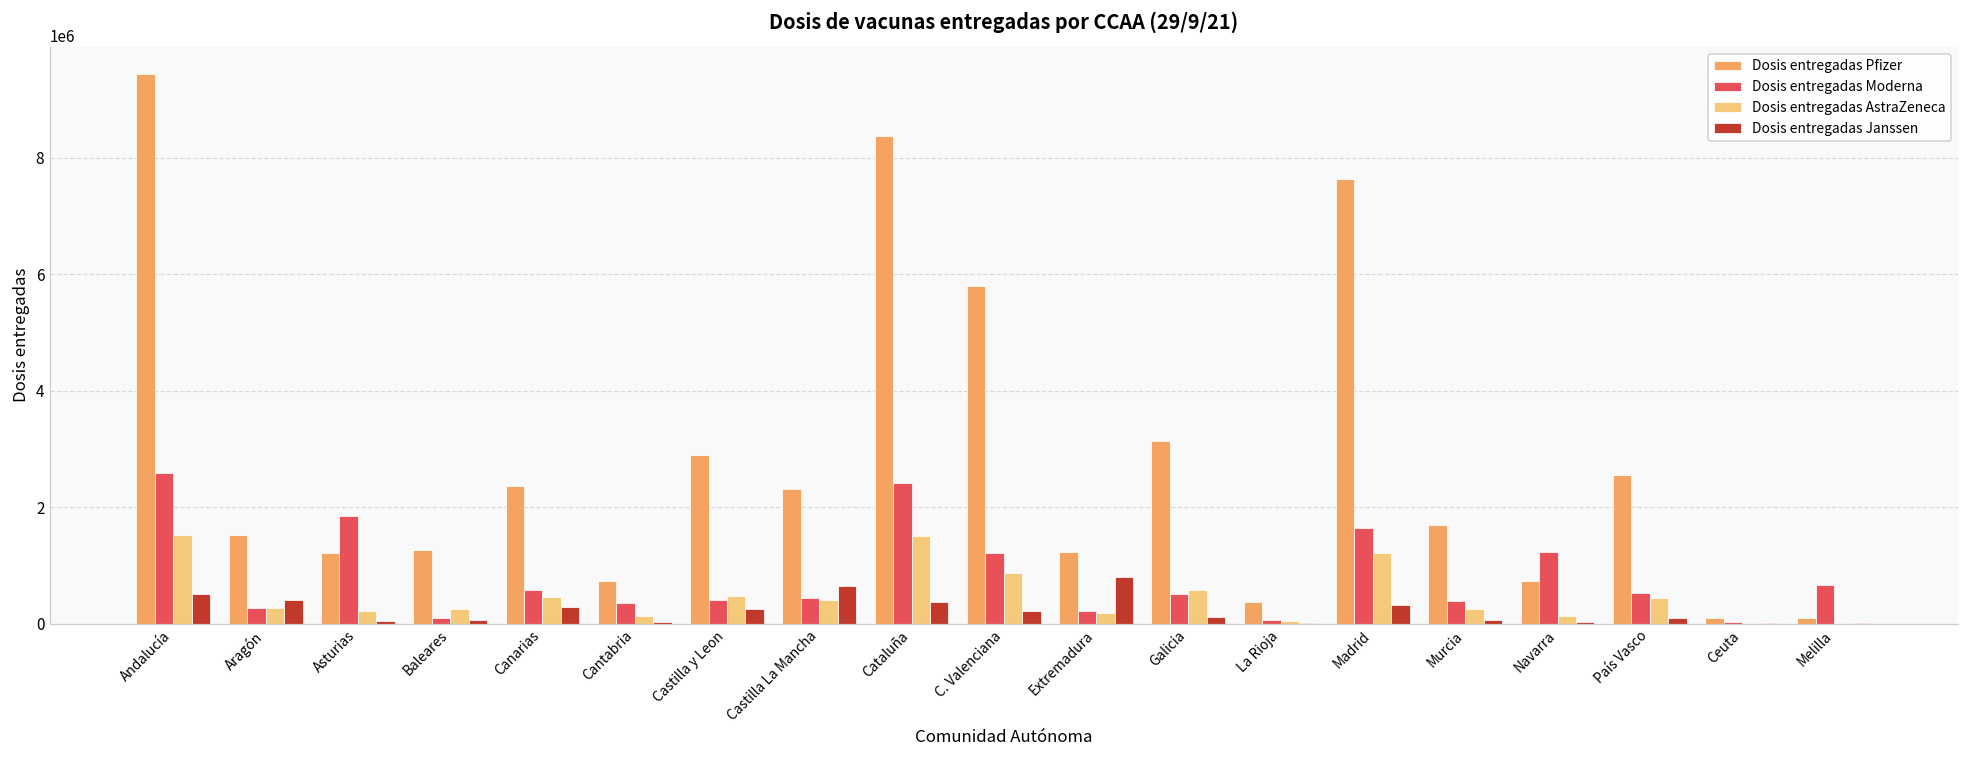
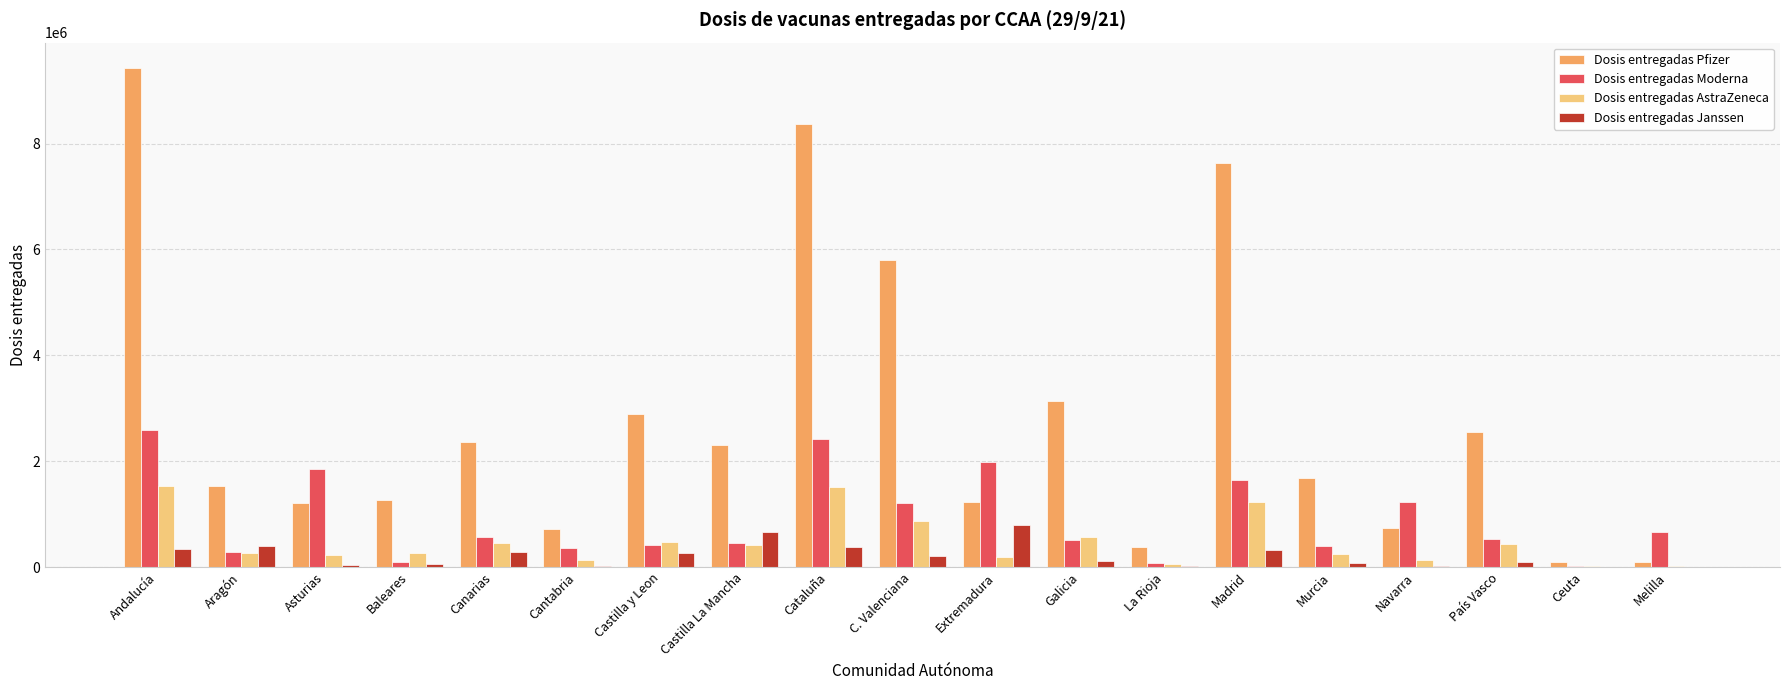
  {
    "Dosis entregadas Moderna": {
      "Andalucía": 2600000,
      "Aragón": 300000,
      "Asturias": 1800000,
      "Baleares": 100000,
      "Canarias": 600000,
      "Cantabria": 400000,
      "Castilla y Leon": 400000,
      "Castilla La Mancha": 400000,
      "Cataluña": 2400000,
      "C. Valenciana": 1200000,
-     "Extremadura": 200000,
+     "Extremadura": 2000000,
      "Galicia": 500000,
      "La Rioja": 100000,
      "Madrid": 1600000,
      "Murcia": 400000,
      "Navarra": 1200000,
      "País Vasco": 500000,
      "Melilla": 700000
    },
    "Dosis entregadas Janssen": {
-     "Andalucía": 500000,
+     "Andalucía": 300000,
      "Aragón": 400000,
      "Baleares": 100000,
      "Canarias": 300000,
      "Castilla y Leon": 300000,
      "Castilla La Mancha": 700000,
      "Cataluña": 400000,
      "C. Valenciana": 200000,
      "Extremadura": 800000,
      "Galicia": 100000,
      "Madrid": 300000,
      "Murcia": 100000,
      "País Vasco": 100000
    }
  }
